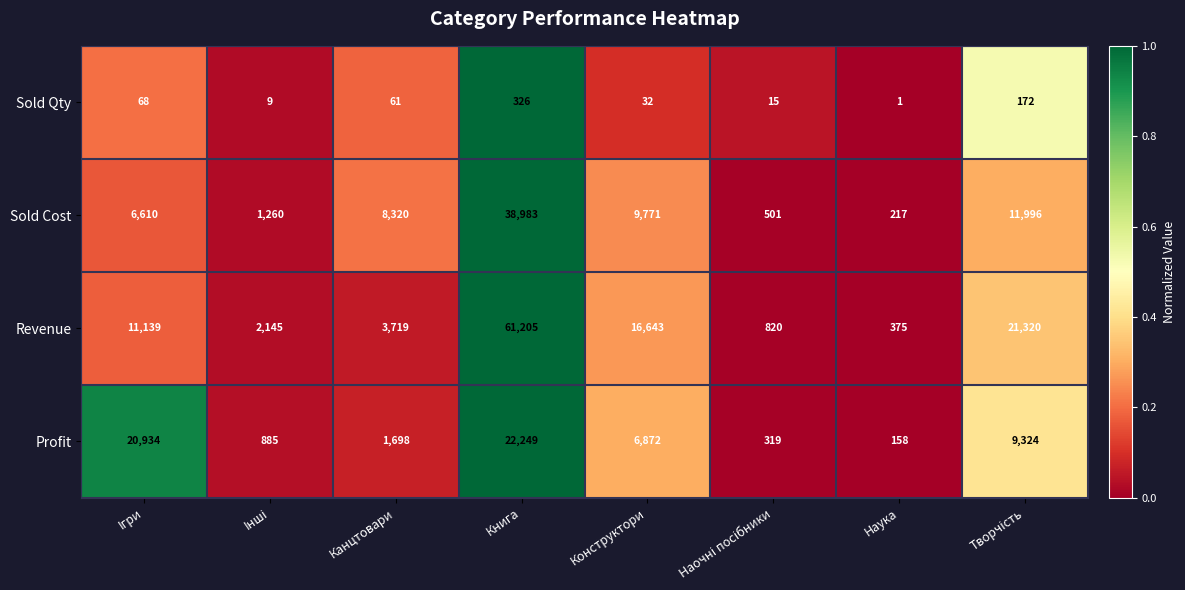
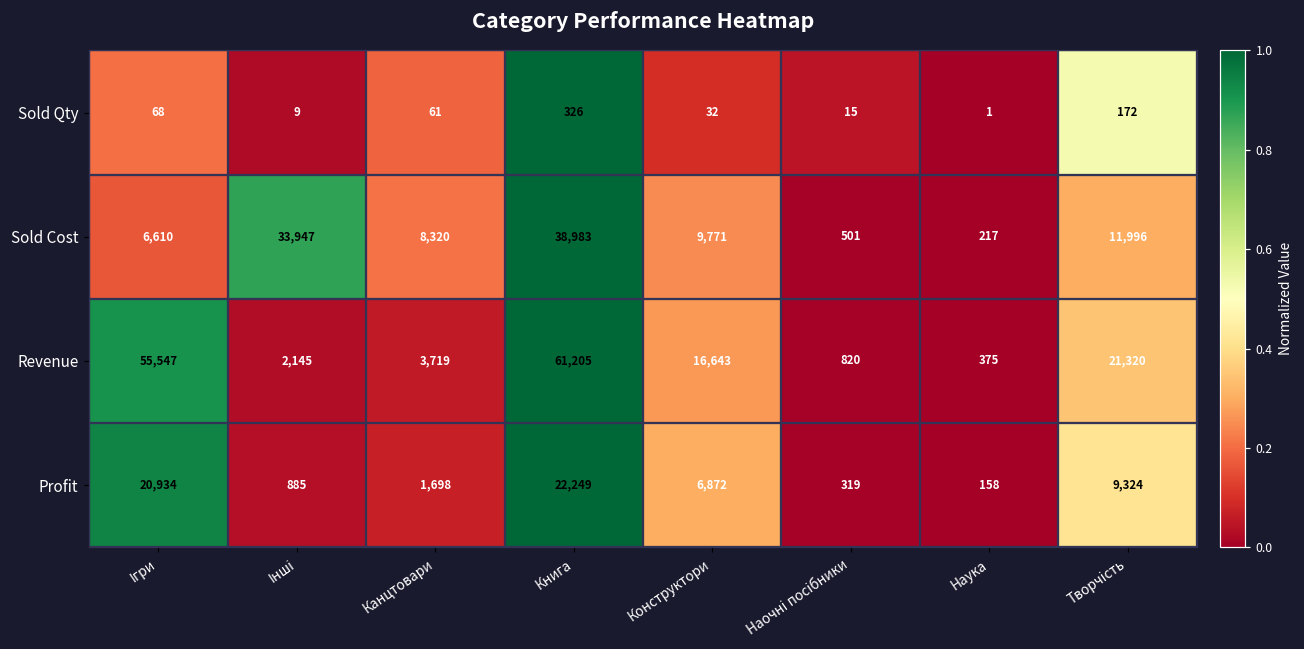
  {
    "Sold Qty": {
      "Ігри": "68",
      "Інші": "9",
      "Канцтовари": "61",
      "Книга": "326",
      "Конструктори": "32",
      "Наочні посібники": "15",
      "Наука": "1",
      "Творчість": "172"
    },
    "Sold Cost": {
      "Ігри": "6,610",
-     "Інші": "1,260",
+     "Інші": "33,947",
      "Канцтовари": "8,320",
      "Книга": "38,983",
      "Конструктори": "9,771",
      "Наочні посібники": "501",
      "Наука": "217",
      "Творчість": "11,996"
    },
    "Revenue": {
-     "Ігри": "11,139",
+     "Ігри": "55,547",
      "Інші": "2,145",
      "Канцтовари": "3,719",
      "Книга": "61,205",
      "Конструктори": "16,643",
      "Наочні посібники": "820",
      "Наука": "375",
      "Творчість": "21,320"
    },
    "Profit": {
      "Ігри": "20,934",
      "Інші": "885",
      "Канцтовари": "1,698",
      "Книга": "22,249",
      "Конструктори": "6,872",
      "Наочні посібники": "319",
      "Наука": "158",
      "Творчість": "9,324"
    }
  }
